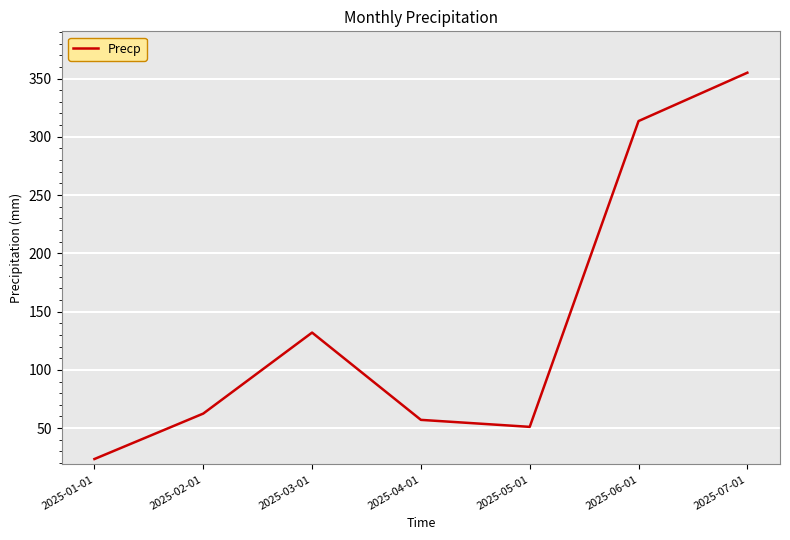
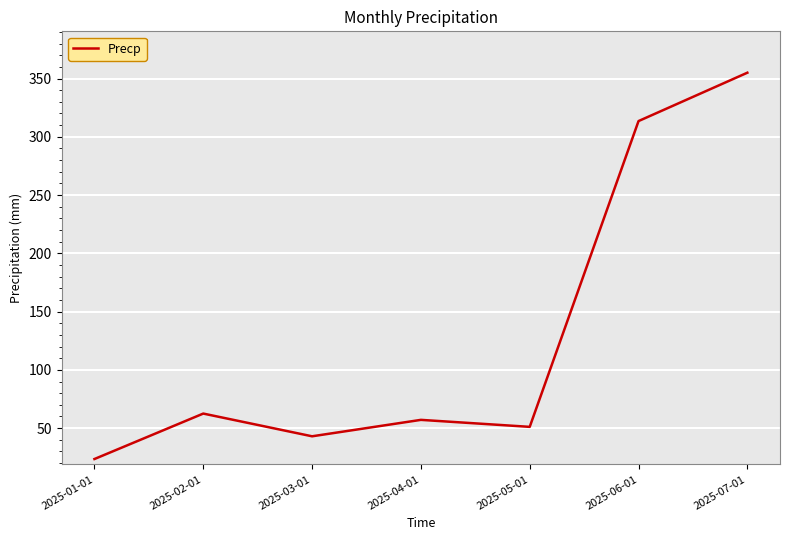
  {
    "2025-01-01": 24,
    "2025-02-01": 63,
-   "2025-03-01": 132,
+   "2025-03-01": 43,
    "2025-04-01": 57,
    "2025-05-01": 51,
    "2025-06-01": 314,
    "2025-07-01": 355
  }
